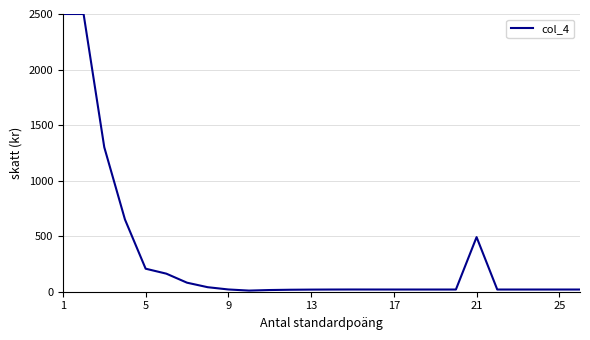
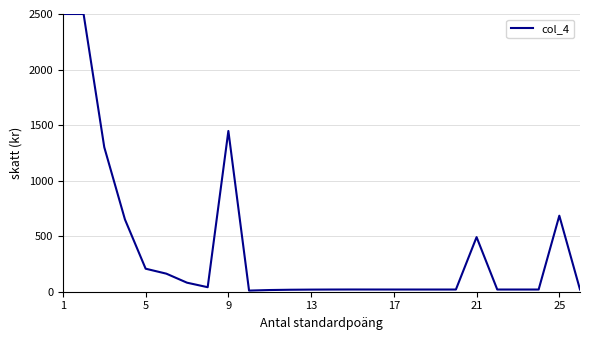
  {
    "1": 2500,
    "5": 210,
-   "9": 20,
+   "9": 1450,
    "13": 20,
    "17": 20,
    "21": 490,
-   "25": 20
+   "25": 680
  }
